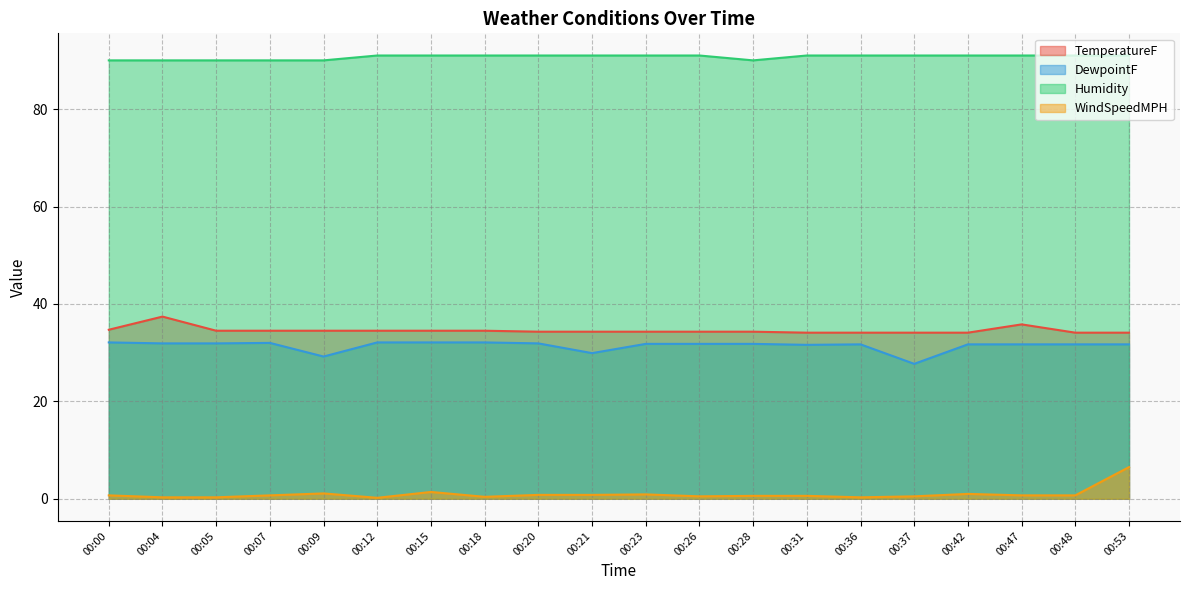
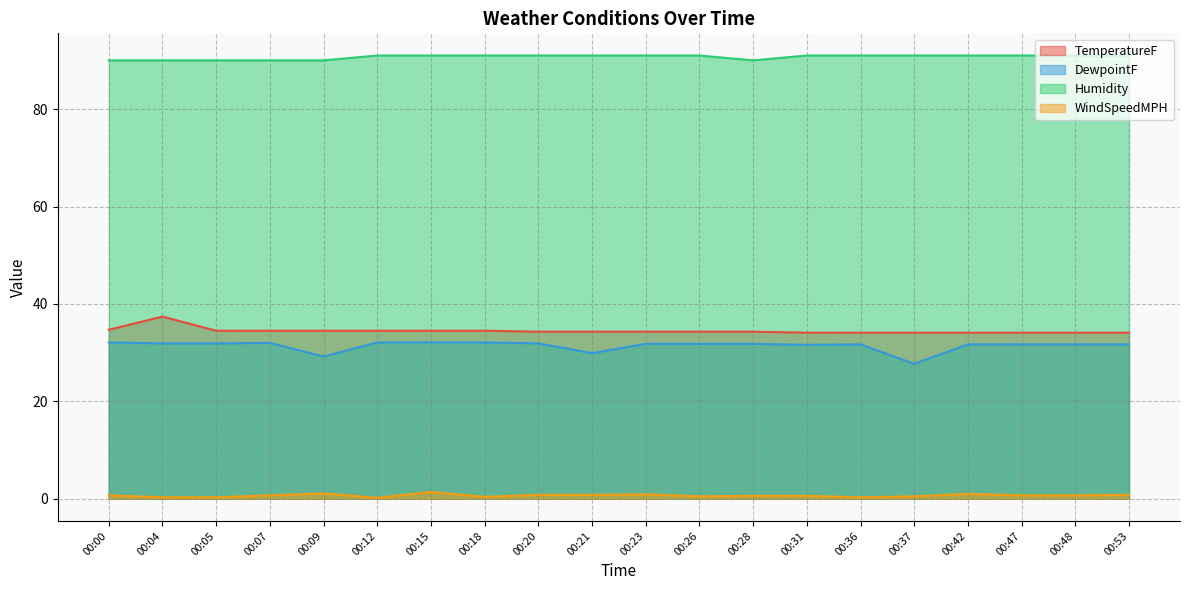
  {
    "TemperatureF": {
      "00:00": 35,
      "00:04": 37,
      "00:05": 35,
      "00:07": 35,
      "00:09": 35,
      "00:12": 35,
      "00:15": 35,
      "00:18": 35,
      "00:20": 34,
      "00:21": 34,
      "00:23": 34,
      "00:26": 34,
      "00:28": 34,
      "00:31": 34,
      "00:36": 34,
      "00:37": 34,
      "00:42": 34,
-     "00:47": 36,
+     "00:47": 34,
      "00:48": 34,
      "00:53": 34
    },
    "DewpointF": {
      "00:00": 32,
      "00:04": 32,
      "00:05": 32,
      "00:07": 32,
      "00:09": 29,
      "00:12": 32,
      "00:15": 32,
      "00:18": 32,
      "00:20": 32,
      "00:21": 30,
      "00:23": 32,
      "00:26": 32,
      "00:28": 32,
      "00:31": 32,
      "00:36": 32,
      "00:37": 28,
      "00:42": 32,
      "00:47": 32,
      "00:48": 32,
      "00:53": 32
    },
    "Humidity": {
      "00:00": 90,
      "00:04": 90,
      "00:05": 90,
      "00:07": 90,
      "00:09": 90,
      "00:12": 91,
      "00:15": 91,
      "00:18": 91,
      "00:20": 91,
      "00:21": 91,
      "00:23": 91,
      "00:26": 91,
      "00:28": 90,
      "00:31": 91,
      "00:36": 91,
      "00:37": 91,
      "00:42": 91,
      "00:47": 91
    },
    "WindSpeedMPH": {
      "00:00": 1,
      "00:04": 0,
      "00:05": 0,
      "00:07": 1,
      "00:09": 1,
      "00:12": 0,
      "00:15": 1,
      "00:18": 0,
      "00:20": 1,
      "00:21": 1,
      "00:23": 1,
      "00:26": 1,
      "00:28": 1,
      "00:31": 1,
      "00:36": 0,
      "00:37": 1,
      "00:42": 1,
      "00:47": 1,
      "00:48": 1,
-     "00:53": 7
+     "00:53": 1
    }
  }
